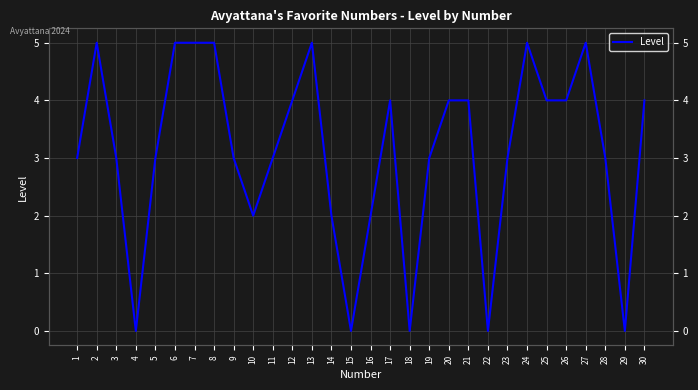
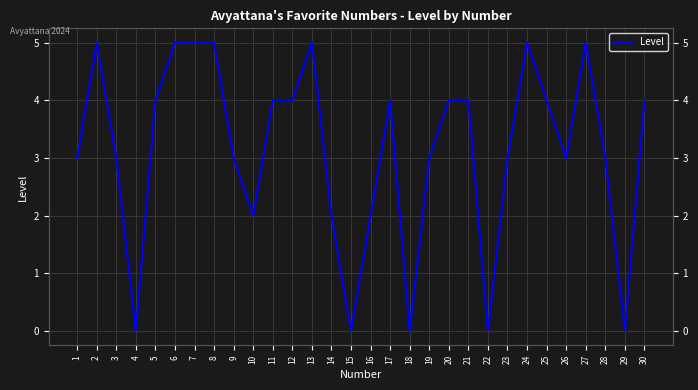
  {
    "1": 3,
    "2": 5,
    "3": 3,
    "4": 0,
-   "5": 3,
+   "5": 4,
    "6": 5,
    "7": 5,
    "8": 5,
    "9": 3,
    "10": 2,
-   "11": 3,
+   "11": 4,
    "12": 4,
    "13": 5,
    "14": 2,
    "15": 0,
    "16": 2,
    "17": 4,
    "18": 0,
    "19": 3,
    "20": 4,
    "21": 4,
    "22": 0,
    "23": 3,
    "24": 5,
    "25": 4,
-   "26": 4,
+   "26": 3,
    "27": 5,
    "28": 3,
    "29": 0,
    "30": 4
  }
